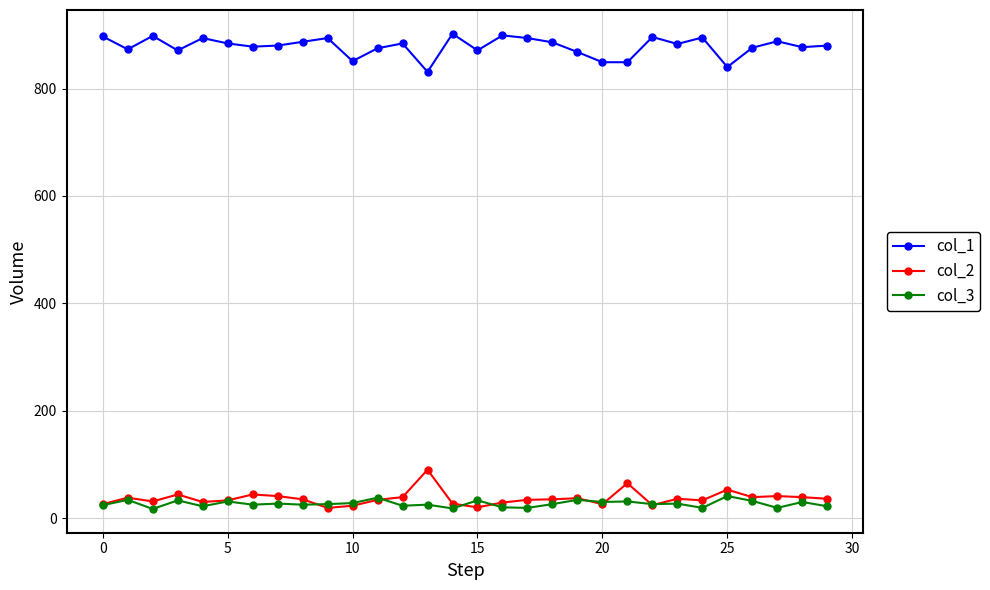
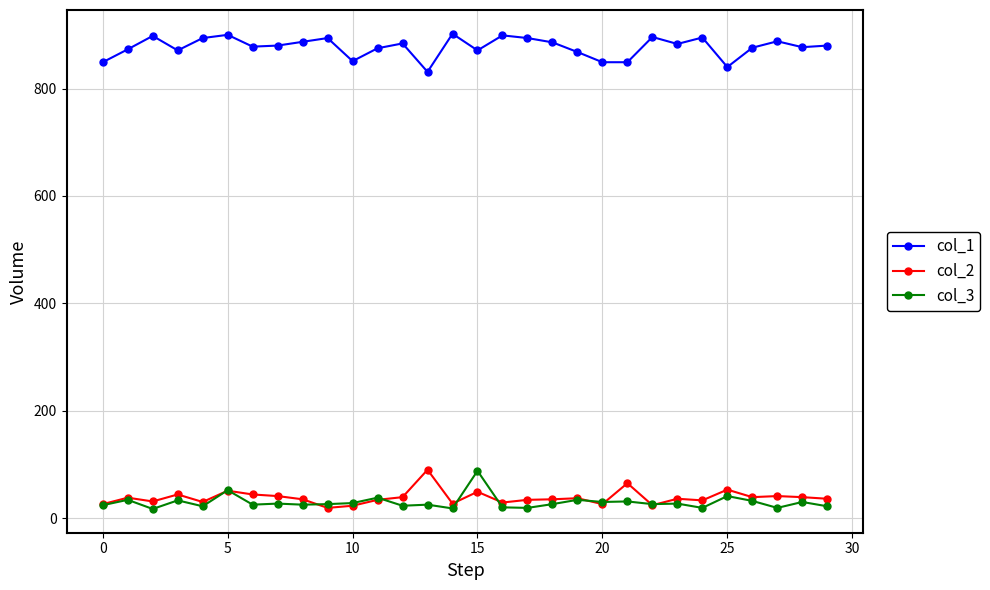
  {
    "col_1": {
-     "0": 900,
-     "5": 880,
+     "0": 850,
+     "5": 900,
      "10": 850,
      "15": 870,
      "20": 850,
      "25": 840
    },
    "col_2": {
-     "5": 30,
+     "5": 50,
      "10": 20,
-     "15": 20,
+     "15": 50,
      "25": 50
    },
    "col_3": {
-     "5": 30,
+     "5": 50,
      "10": 30,
-     "15": 30,
+     "15": 90,
      "25": 40
    }
  }
